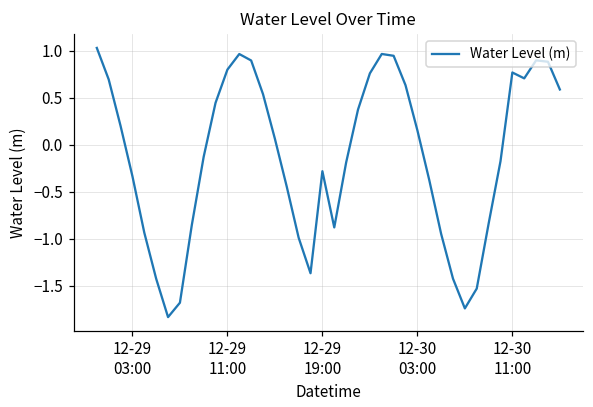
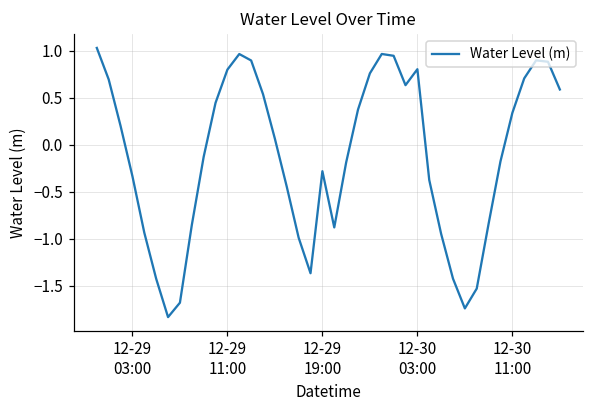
  {
    "12-29 03:00": -0.3,
    "12-29 11:00": 0.8,
    "12-29 19:00": -0.3,
-   "12-30 03:00": 0.2,
-   "12-30 11:00": 0.8
+   "12-30 03:00": 0.8,
+   "12-30 11:00": 0.3
  }
